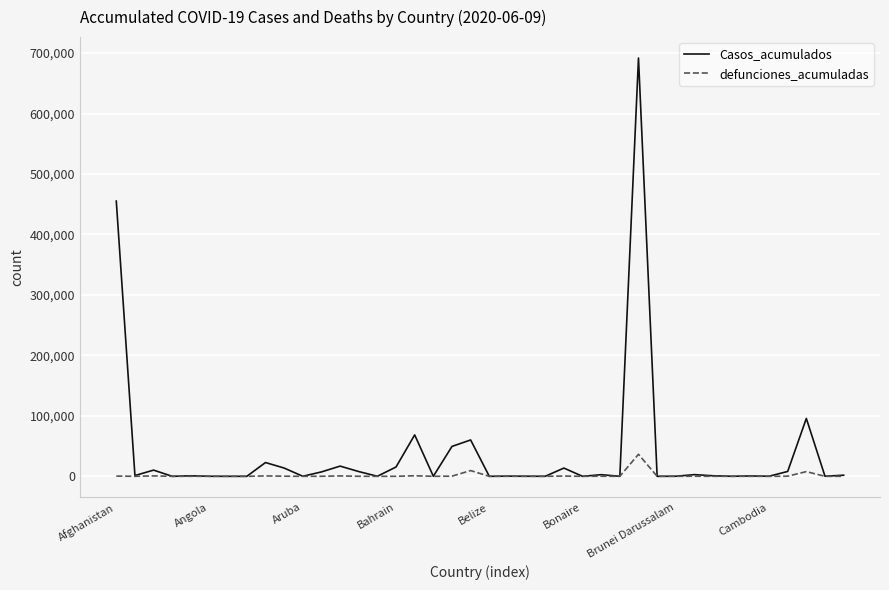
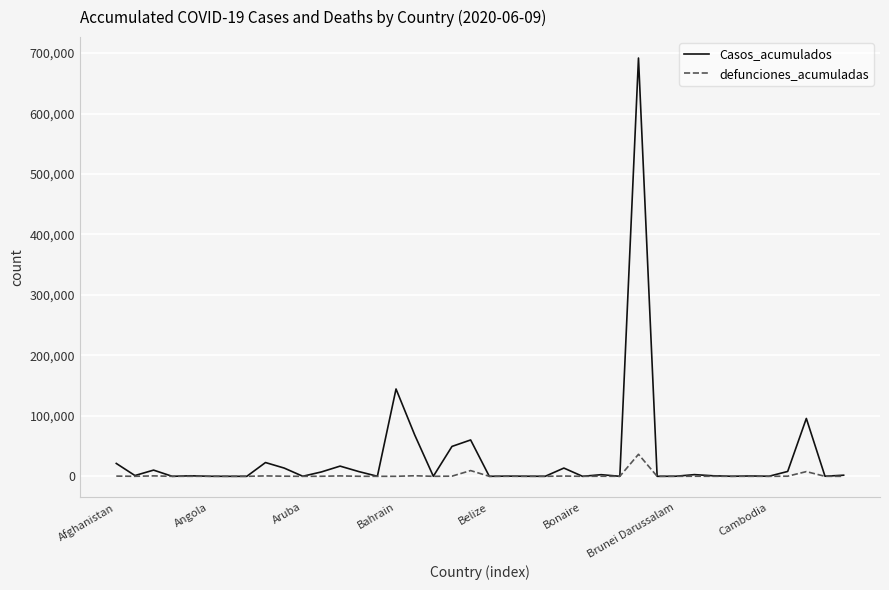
  {
    "Casos_acumulados": {
-     "Afghanistan": "460,000",
-     "Bahrain": "20,000"
+     "Afghanistan": "20,000",
+     "Bahrain": "140,000"
    },
    "defunciones_acumuladas": {
      "Afghanistan": "0",
      "Bahrain": "0"
    }
  }
